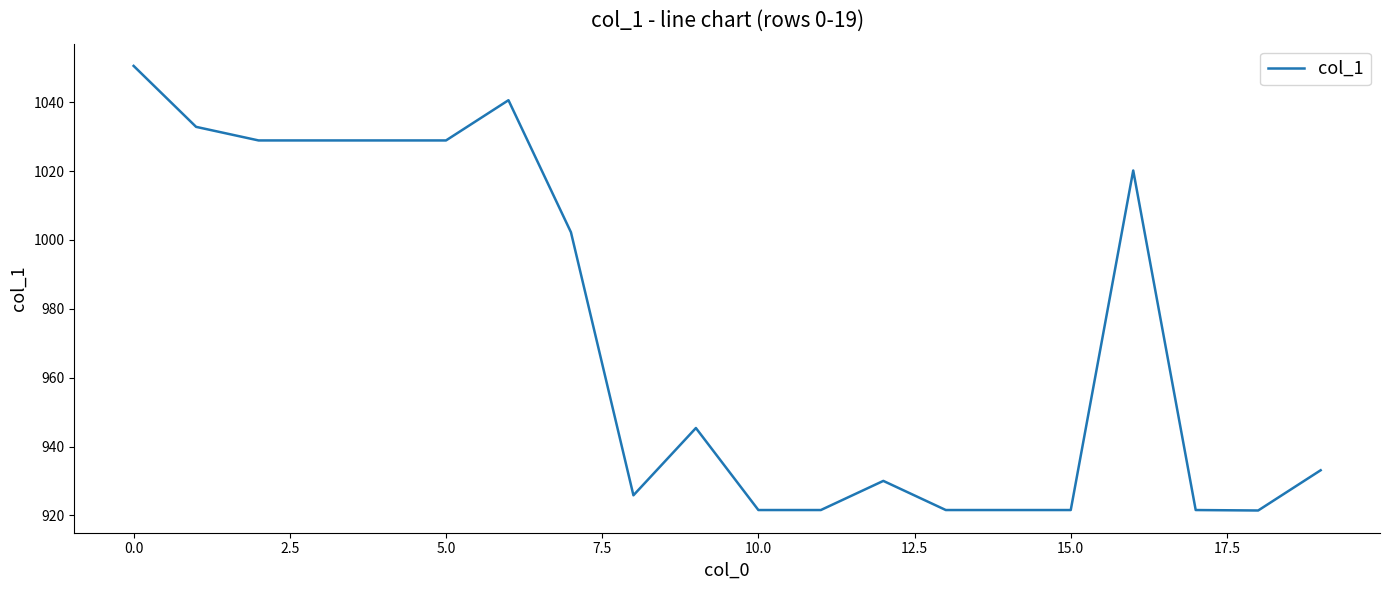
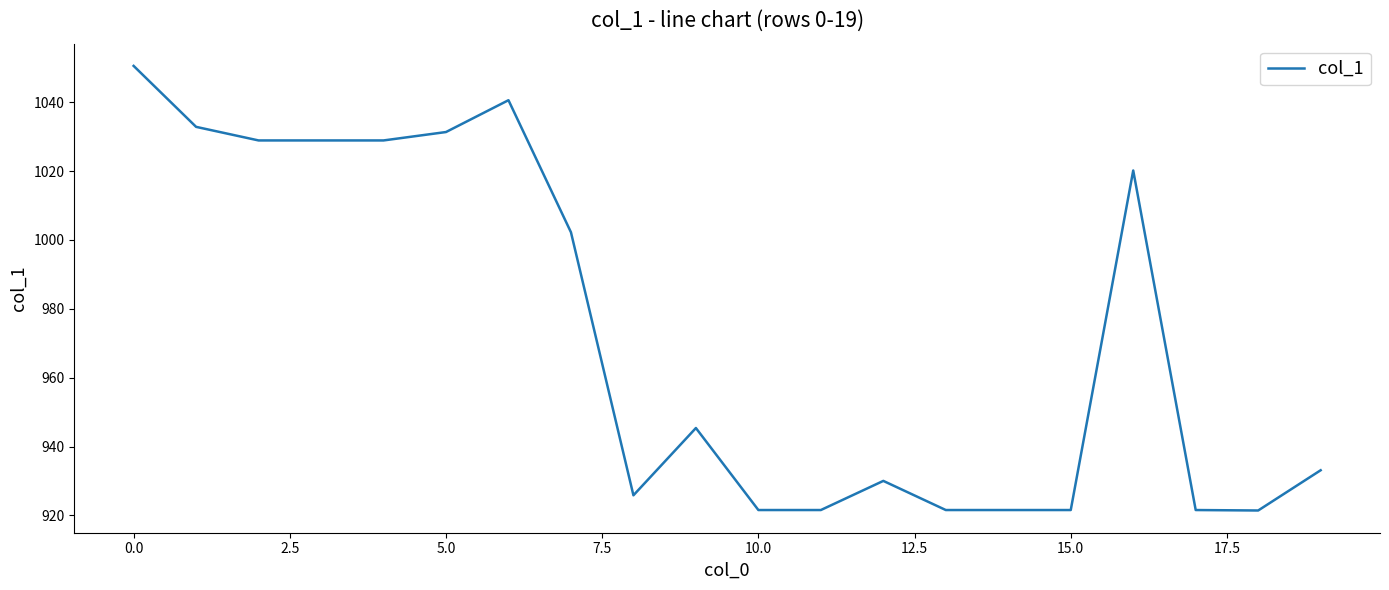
  {
    "0.0": 1051,
-   "5.0": 1029,
+   "5.0": 1031,
    "10.0": 922,
    "15.0": 922
  }
